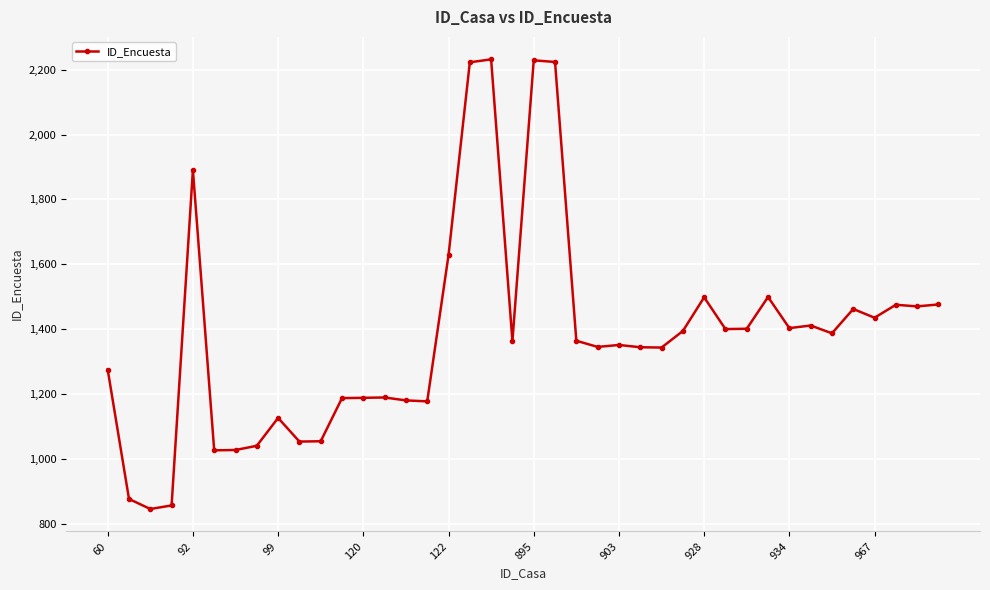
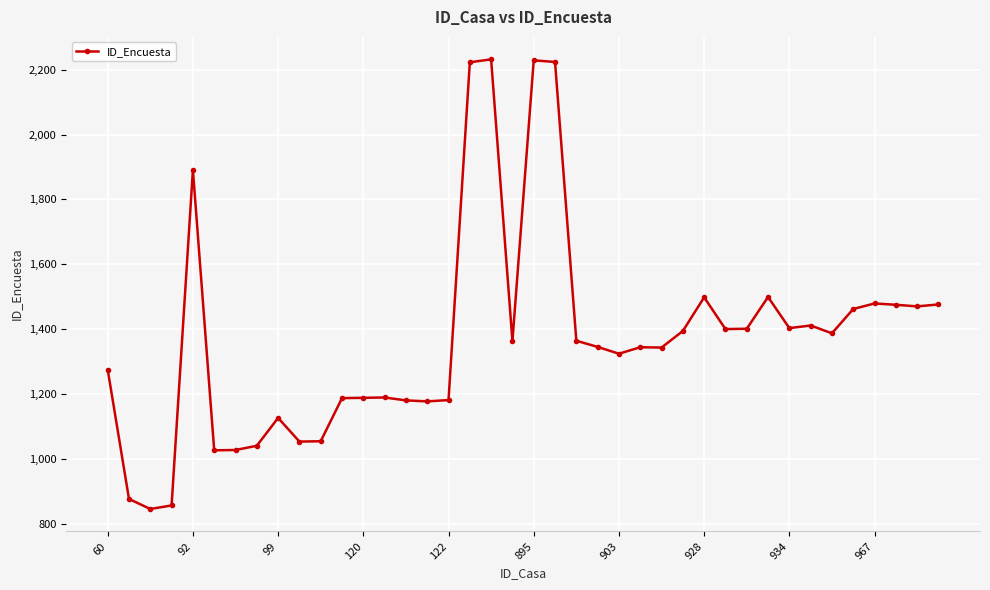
  {
    "60": "1,280",
    "92": "1,890",
    "99": "1,130",
    "120": "1,190",
-   "122": "1,630",
+   "122": "1,180",
    "895": "2,230",
-   "903": "1,350",
+   "903": "1,320",
    "928": "1,500",
    "934": "1,400",
-   "967": "1,440"
+   "967": "1,480"
  }
